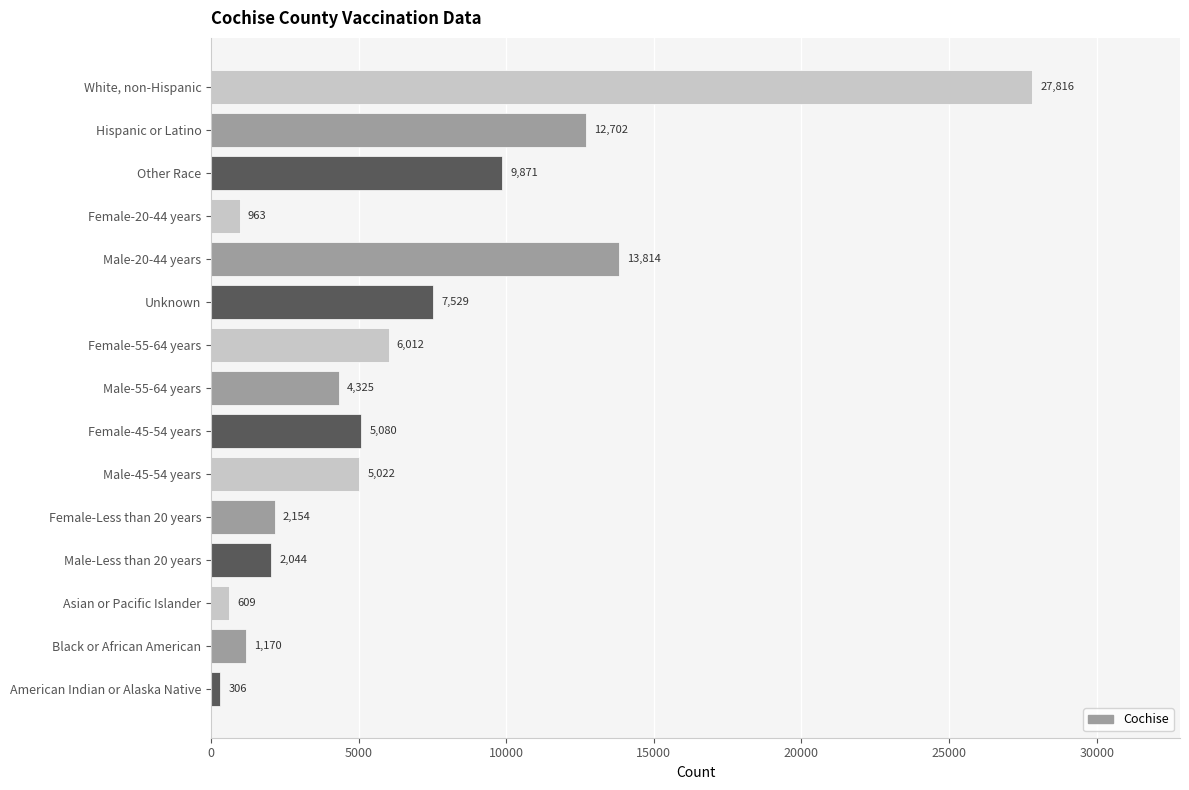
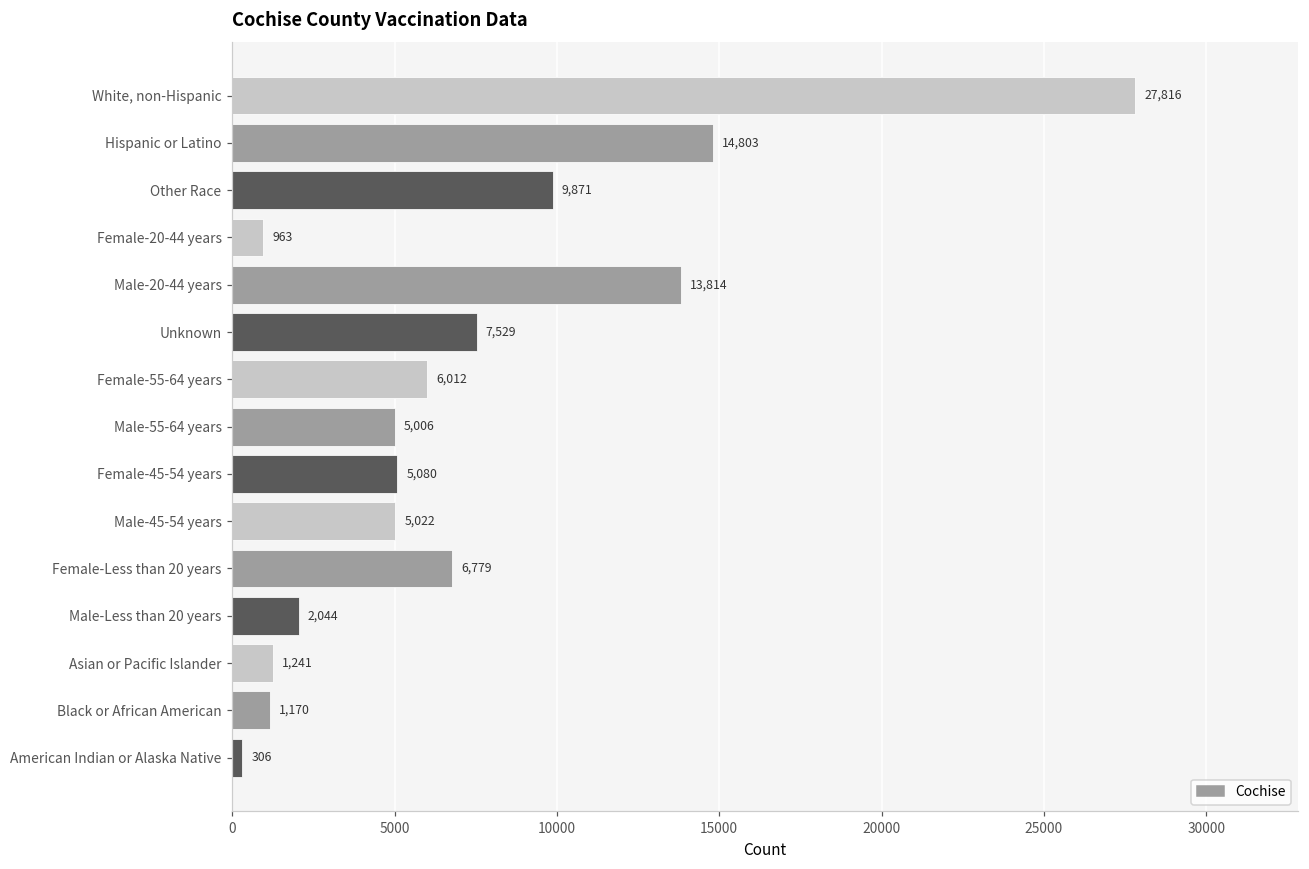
  {
    "White, non-Hispanic": "27,816",
-   "Hispanic or Latino": "12,702",
+   "Hispanic or Latino": "14,803",
    "Other Race": "9,871",
    "Female-20-44 years": "963",
    "Male-20-44 years": "13,814",
    "Unknown": "7,529",
    "Female-55-64 years": "6,012",
-   "Male-55-64 years": "4,325",
+   "Male-55-64 years": "5,006",
    "Female-45-54 years": "5,080",
    "Male-45-54 years": "5,022",
-   "Female-Less than 20 years": "2,154",
+   "Female-Less than 20 years": "6,779",
    "Male-Less than 20 years": "2,044",
-   "Asian or Pacific Islander": "609",
+   "Asian or Pacific Islander": "1,241",
    "Black or African American": "1,170",
    "American Indian or Alaska Native": "306"
  }
